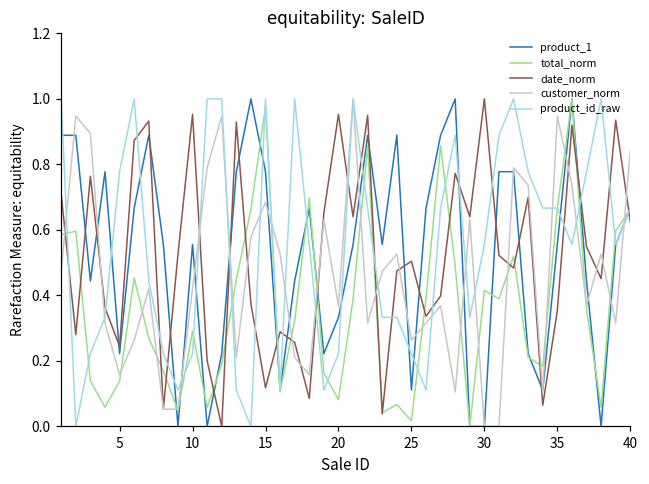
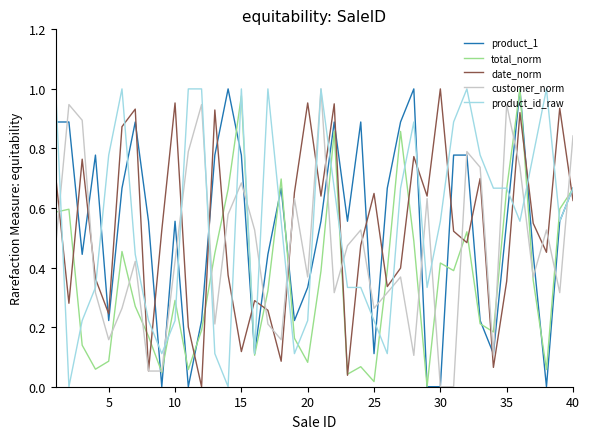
  {
    "product_1": {
      "5": 0.22,
      "10": 0.56,
      "15": 0.78,
      "20": 0.33,
      "25": 0.11,
      "35": 0.56
    },
    "total_norm": {
-     "5": 0.14,
+     "5": 0.09,
      "10": 0.29,
      "15": 0.98,
      "20": 0.08,
      "25": 0.02,
      "30": 0.42
    },
    "date_norm": {
      "5": 0.24,
      "10": 0.95,
      "15": 0.12,
      "20": 0.95,
-     "25": 0.50,
+     "25": 0.65,
      "30": 1.00,
      "35": 0.35,
      "40": 0.63
    }
  }
